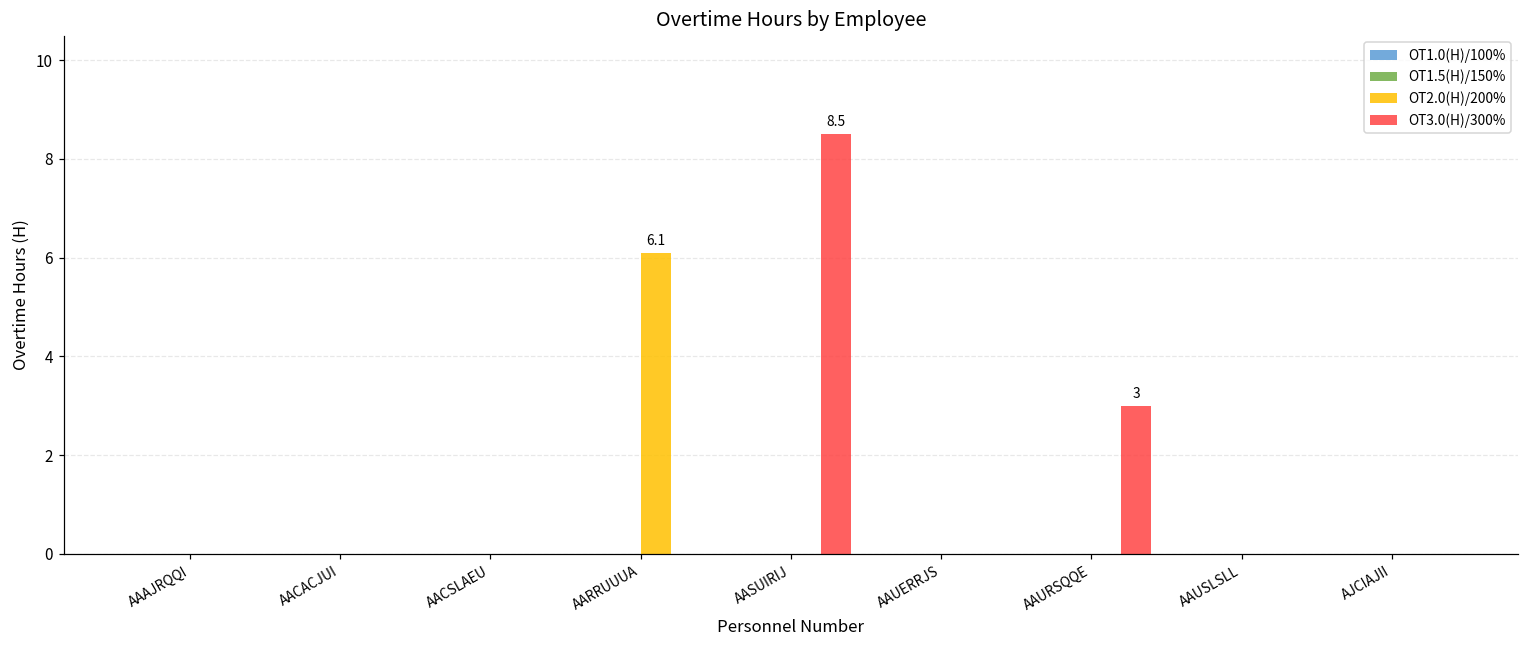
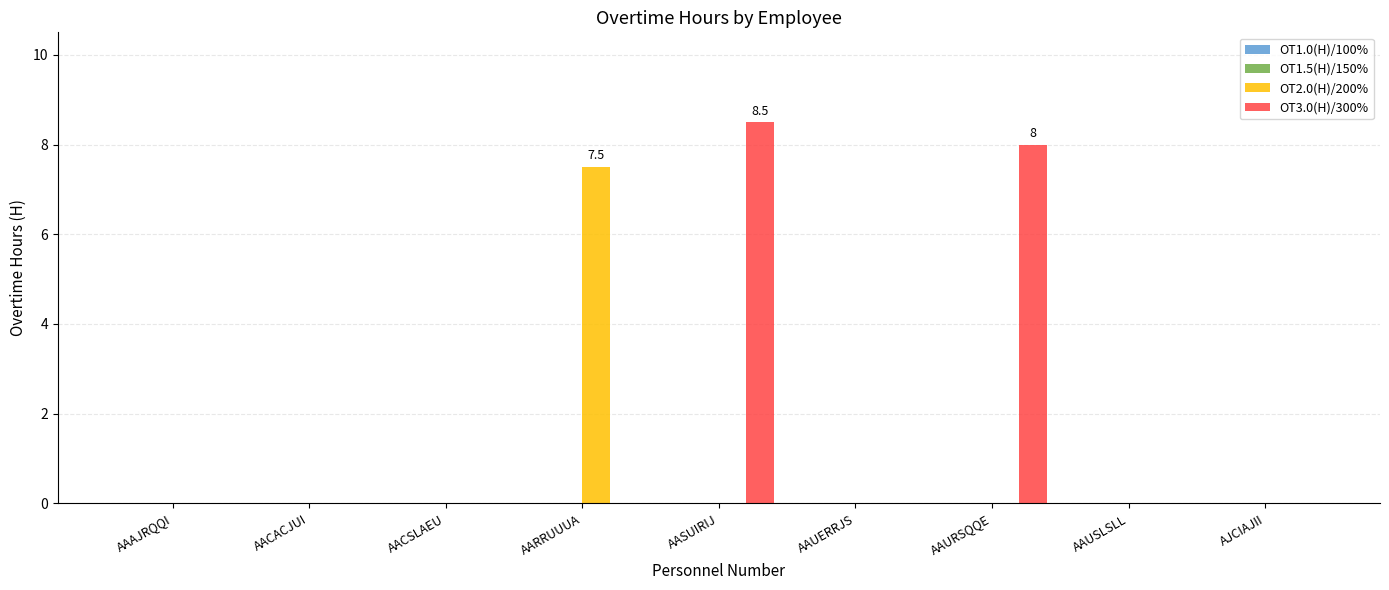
  {
    "OT1.0(H)/100%": {
      "AAAJRQQI": 0.0,
      "AACACJUI": 0.0,
      "AACSLAEU": 0.0,
      "AARRUUUA": 0.0,
      "AASUIRIJ": 0.0,
      "AAUERRJS": 0.0,
      "AAURSQQE": 0.0,
      "AAUSLSLL": 0.0,
      "AJCIAJII": 0.0
    },
    "OT1.5(H)/150%": {
      "AAAJRQQI": 0.0,
      "AACACJUI": 0.0,
      "AACSLAEU": 0.0,
      "AARRUUUA": 0.0,
      "AASUIRIJ": 0.0,
      "AAUERRJS": 0.0,
      "AAURSQQE": 0.0,
      "AAUSLSLL": 0.0,
      "AJCIAJII": 0.0
    },
    "OT2.0(H)/200%": {
-     "AARRUUUA": 6.1
+     "AARRUUUA": 7.5
    },
    "OT3.0(H)/300%": {
      "AASUIRIJ": 8.5,
-     "AAURSQQE": 3
+     "AAURSQQE": 8
    }
  }
